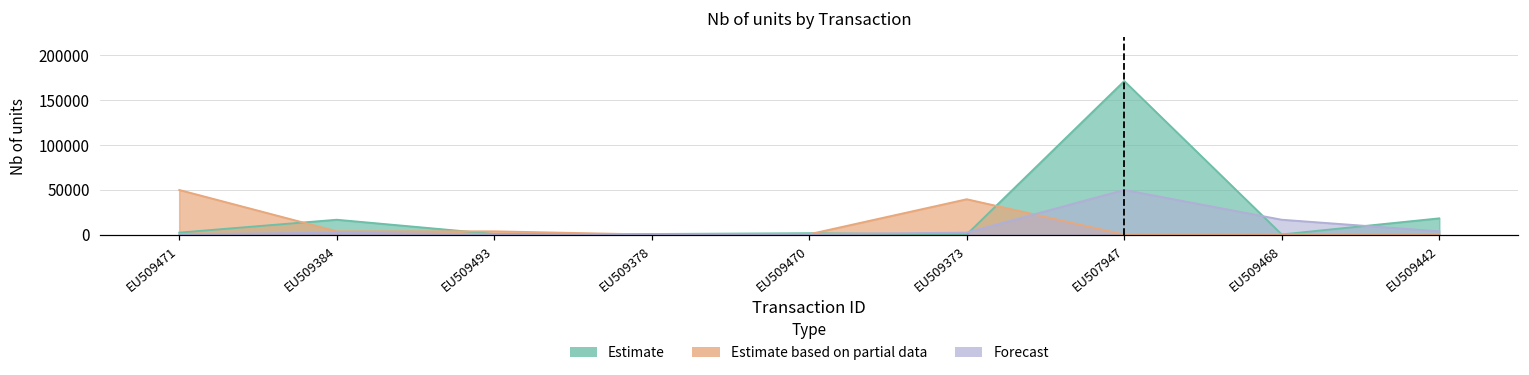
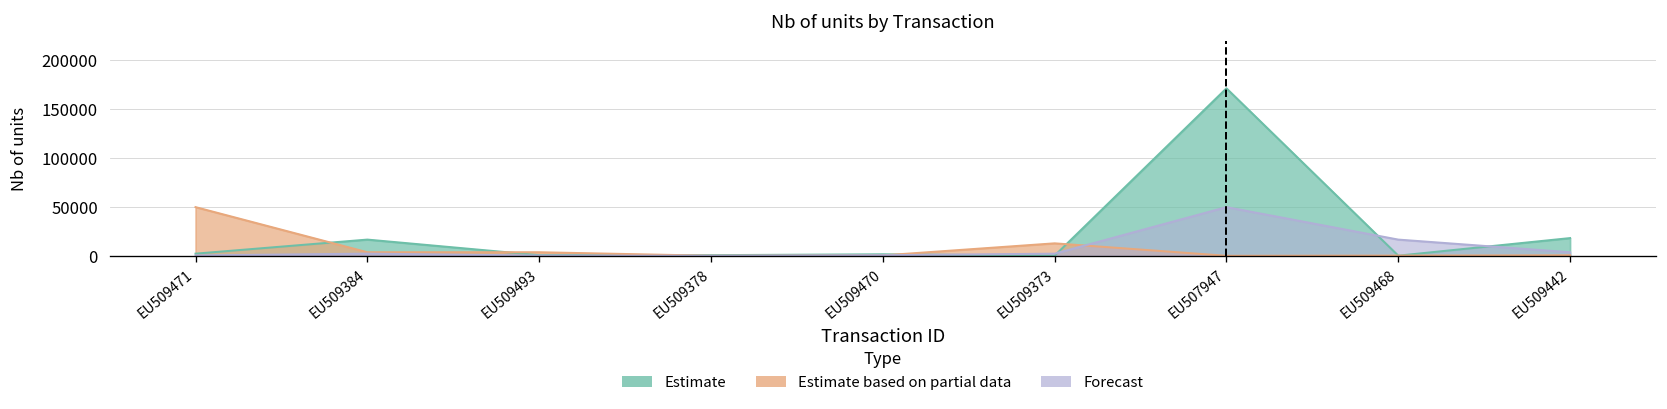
  {
    "Estimate": {
      "EU509384": 20000,
      "EU507947": 170000,
      "EU509442": 20000
    },
    "Estimate based on partial data": {
      "EU509471": 50000,
-     "EU509373": 40000,
+     "EU509373": 10000,
      "EU507947": 0
    },
    "Forecast": {
      "EU507947": 50000,
      "EU509468": 20000
    }
  }
